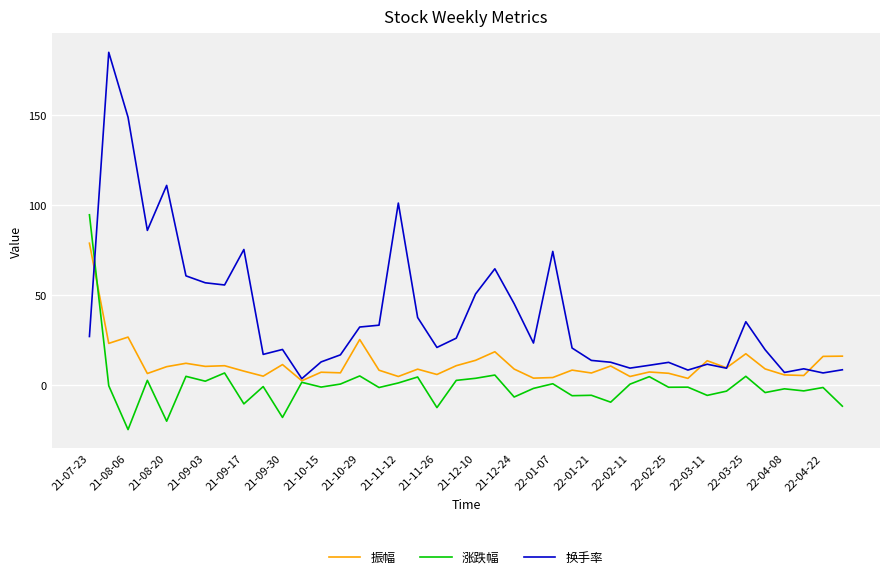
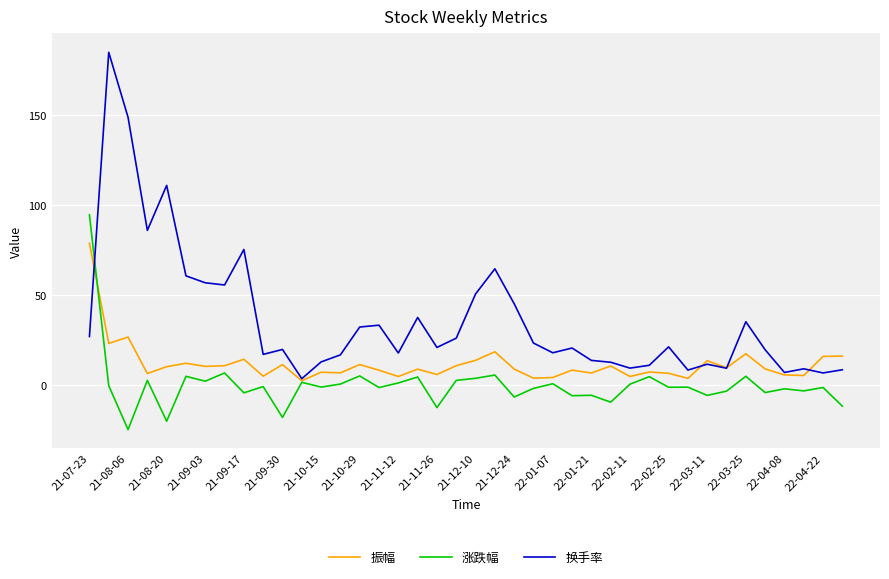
  {
    "振幅": {
      "21-07-23": 79,
      "21-08-06": 27,
      "21-08-20": 10,
      "21-09-03": 10,
-     "21-09-17": 8,
+     "21-09-17": 14,
      "21-09-30": 11,
      "21-10-15": 7,
-     "21-10-29": 25,
+     "21-10-29": 11,
      "21-11-12": 5,
      "21-11-26": 6,
      "21-12-10": 14,
      "21-12-24": 9,
      "22-01-07": 4,
      "22-01-21": 7,
      "22-02-11": 5,
      "22-02-25": 7,
      "22-03-11": 14,
      "22-03-25": 17,
      "22-04-22": 16
    },
    "涨跌幅": {
      "21-07-23": 95,
      "21-08-06": -25,
      "21-08-20": -20,
      "21-09-03": 2,
-     "21-09-17": -10,
+     "21-09-17": -4,
      "21-09-30": -18,
      "21-10-15": -1,
      "21-10-29": 5,
      "21-11-12": 1,
      "21-11-26": -12,
      "21-12-10": 4,
      "21-12-24": -7,
      "22-01-07": 1,
      "22-01-21": -6,
      "22-02-11": 1,
      "22-02-25": -1,
      "22-03-11": -6,
      "22-03-25": 5,
      "22-04-08": -2,
      "22-04-22": -1
    },
    "换手率": {
      "21-07-23": 27,
      "21-08-06": 149,
      "21-08-20": 111,
      "21-09-03": 57,
      "21-09-17": 75,
      "21-09-30": 20,
      "21-10-15": 13,
      "21-10-29": 32,
-     "21-11-12": 101,
+     "21-11-12": 18,
      "21-11-26": 21,
      "21-12-10": 51,
      "21-12-24": 45,
-     "22-01-07": 74,
+     "22-01-07": 18,
      "22-01-21": 14,
      "22-02-11": 9,
-     "22-02-25": 13,
+     "22-02-25": 21,
      "22-03-11": 12,
      "22-03-25": 35,
      "22-04-22": 7
    }
  }
